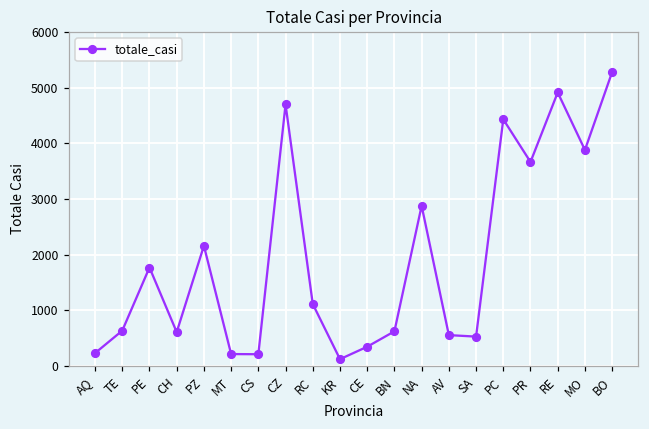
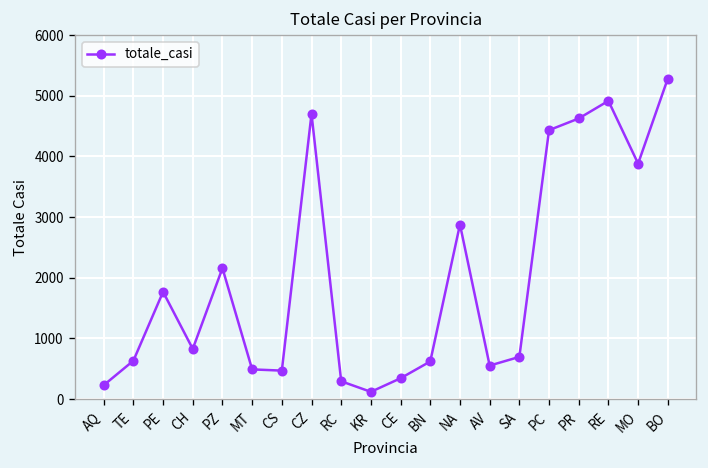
  {
    "AQ": 200,
    "TE": 600,
    "PE": 1800,
-   "CH": 600,
+   "CH": 800,
    "PZ": 2200,
-   "MT": 200,
-   "CS": 200,
+   "MT": 500,
+   "CS": 500,
    "CZ": 4700,
-   "RC": 1100,
+   "RC": 300,
    "KR": 100,
    "CE": 300,
    "BN": 600,
    "NA": 2900,
    "AV": 600,
-   "SA": 500,
+   "SA": 700,
    "PC": 4400,
-   "PR": 3700,
+   "PR": 4600,
    "RE": 4900,
    "MO": 3900,
    "BO": 5300
  }
